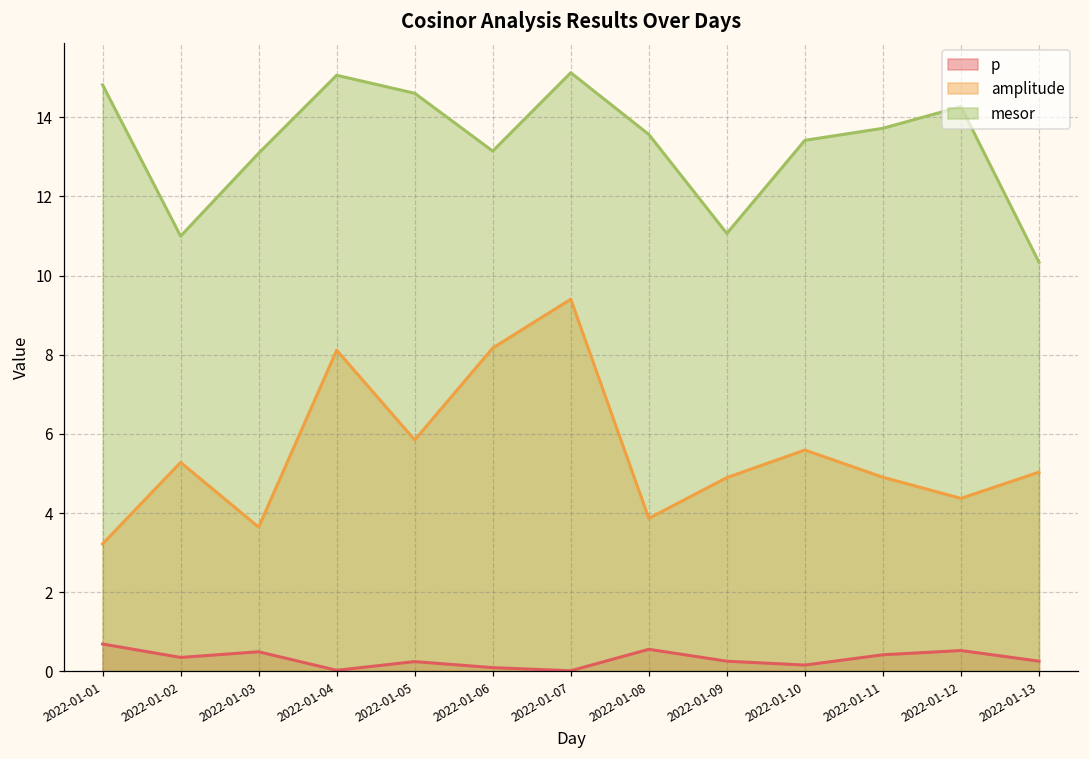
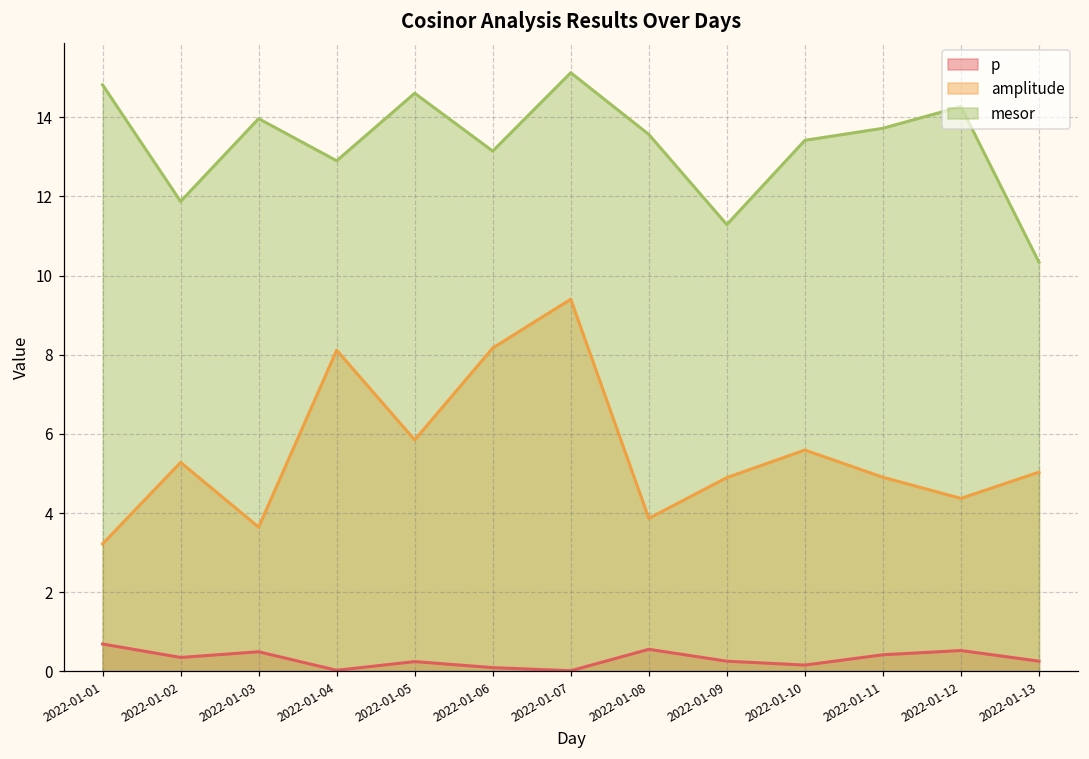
  {
    "mesor": {
      "2022-01-01": 14.8,
-     "2022-01-02": 11.0,
-     "2022-01-03": 13.1,
-     "2022-01-04": 15.1,
+     "2022-01-02": 11.9,
+     "2022-01-03": 14.0,
+     "2022-01-04": 12.9,
      "2022-01-05": 14.6,
      "2022-01-06": 13.1,
      "2022-01-07": 15.1,
      "2022-01-08": 13.6,
-     "2022-01-09": 11.1,
+     "2022-01-09": 11.3,
      "2022-01-10": 13.4,
      "2022-01-11": 13.7,
      "2022-01-13": 10.3
    }
  }
